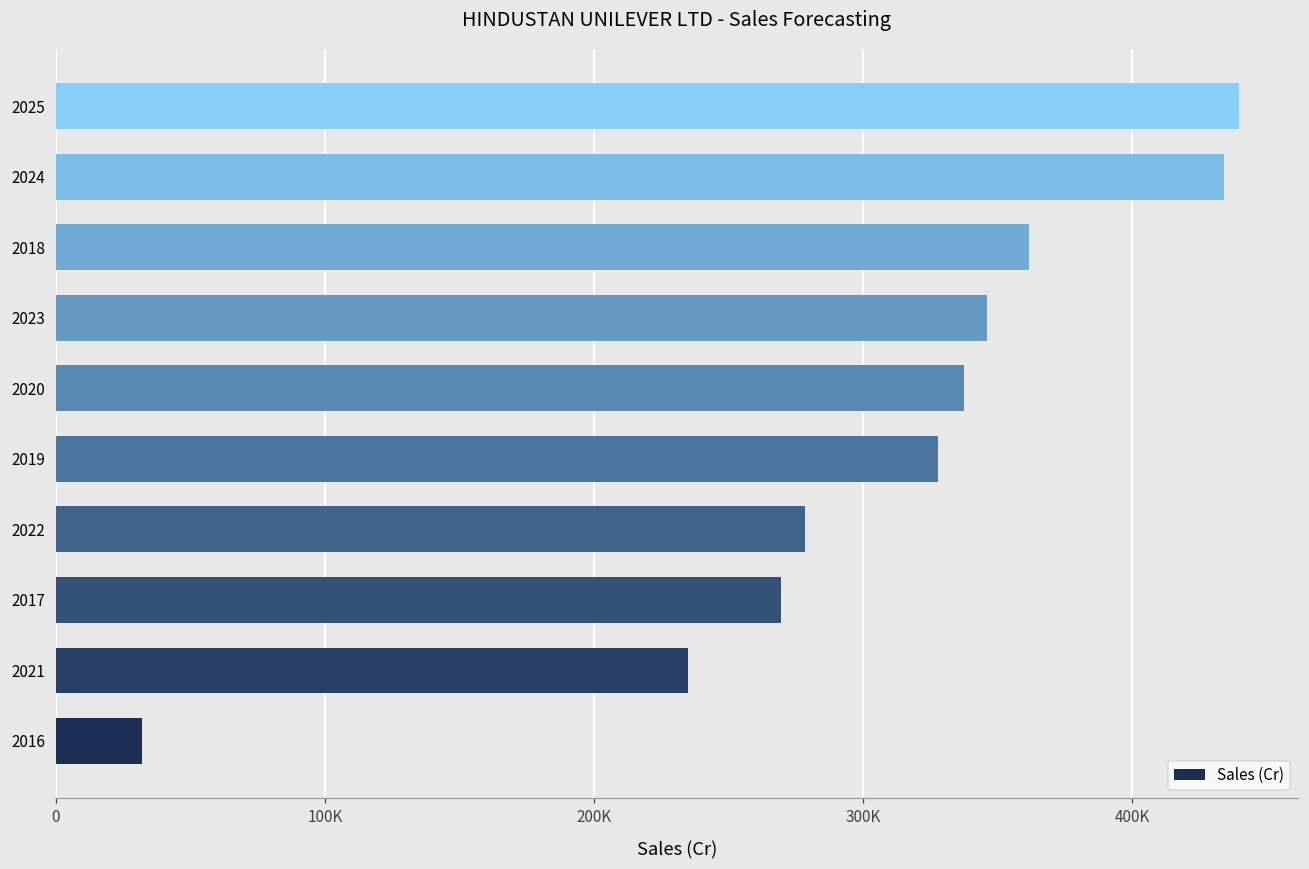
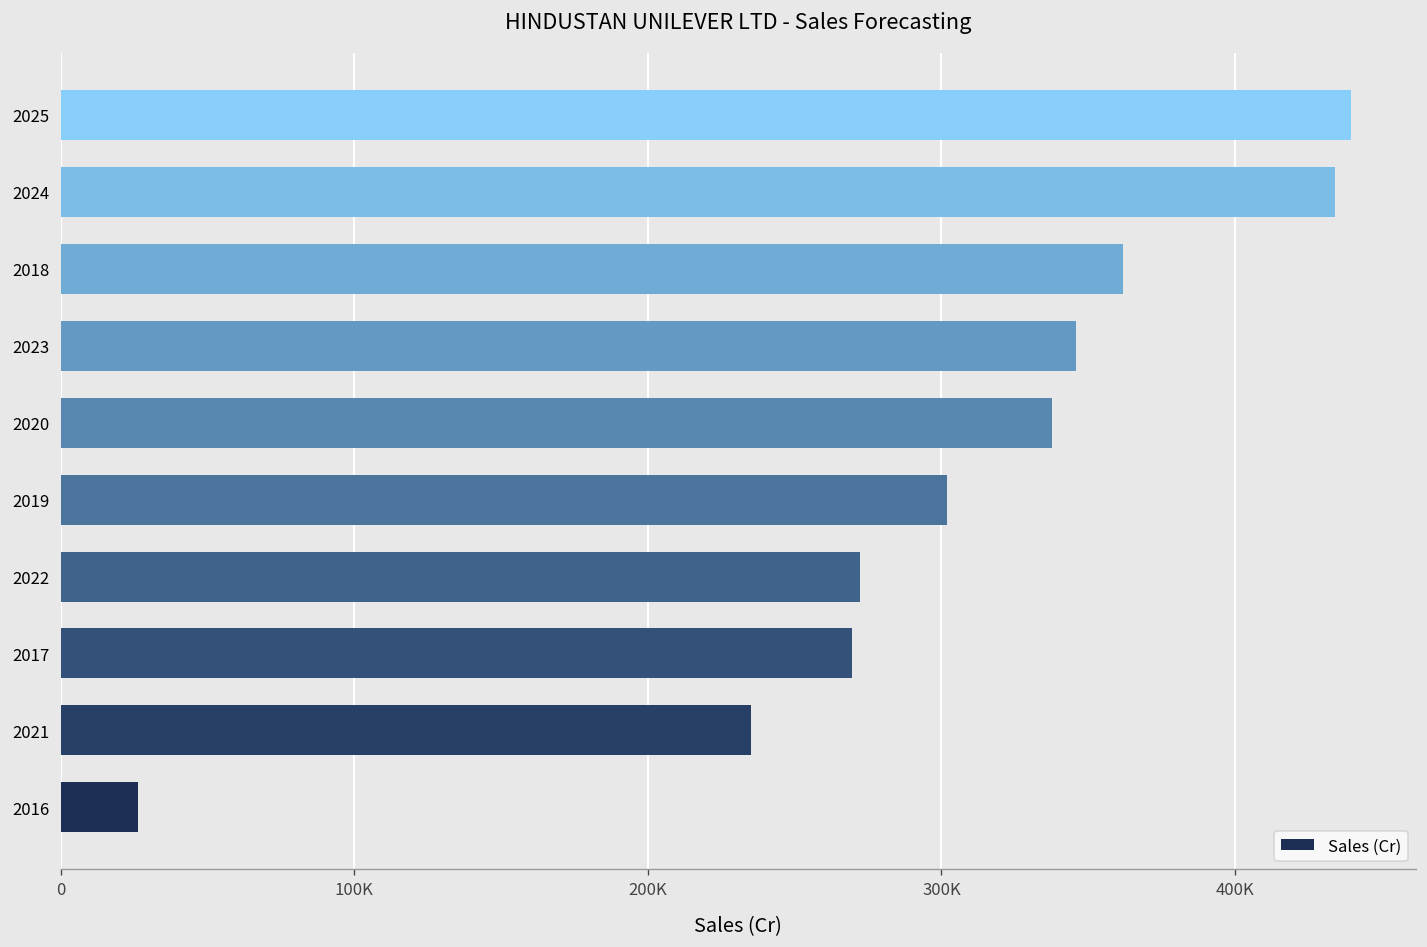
  {
    "2025": 440000,
    "2024": 434000,
    "2018": 362000,
    "2023": 346000,
    "2020": 338000,
-   "2019": 328000,
-   "2022": 278000,
+   "2019": 302000,
+   "2022": 272000,
    "2017": 270000,
    "2021": 235000,
-   "2016": 32000
+   "2016": 26000
  }
